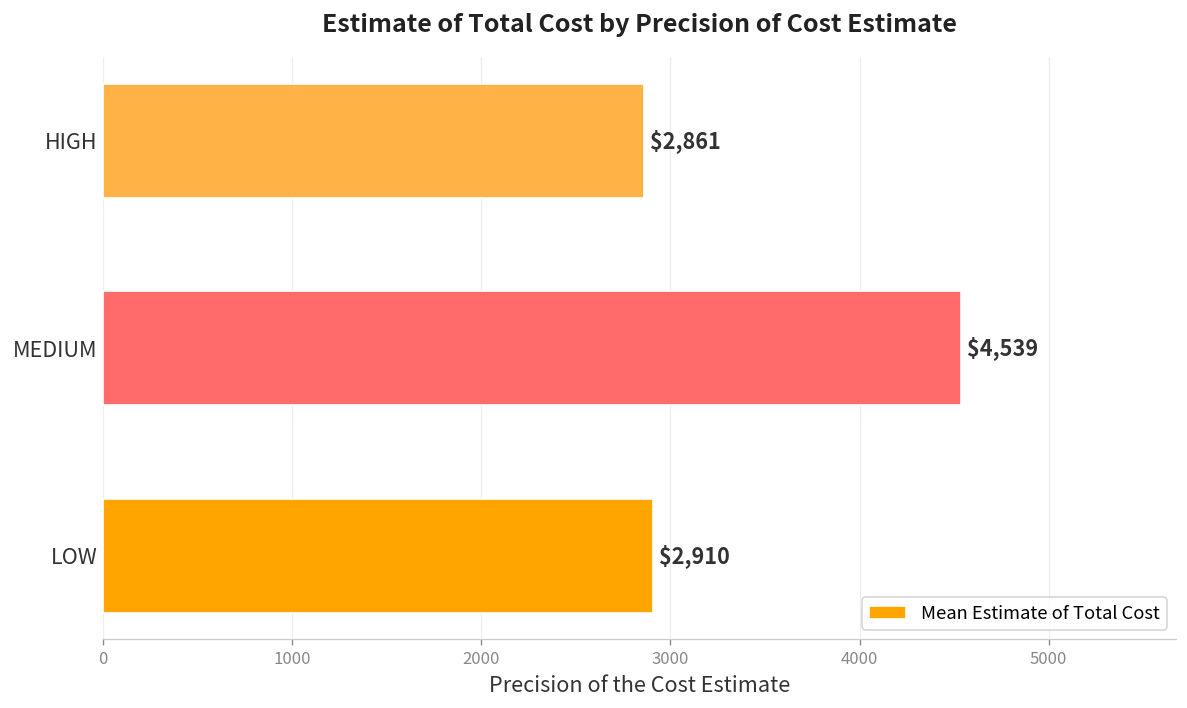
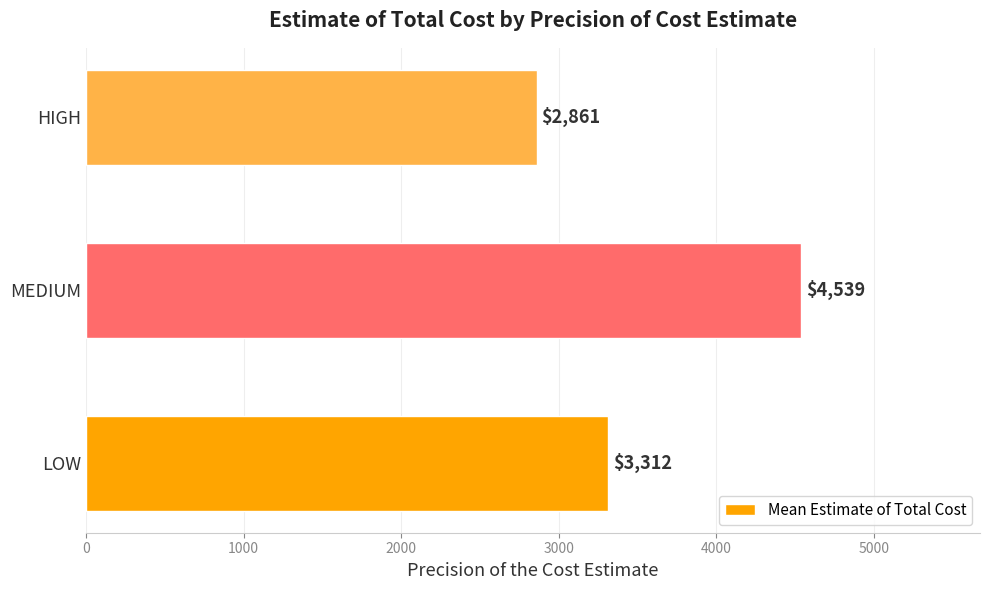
  {
    "HIGH": "$2,861",
    "MEDIUM": "$4,539",
-   "LOW": "$2,910"
+   "LOW": "$3,312"
  }
